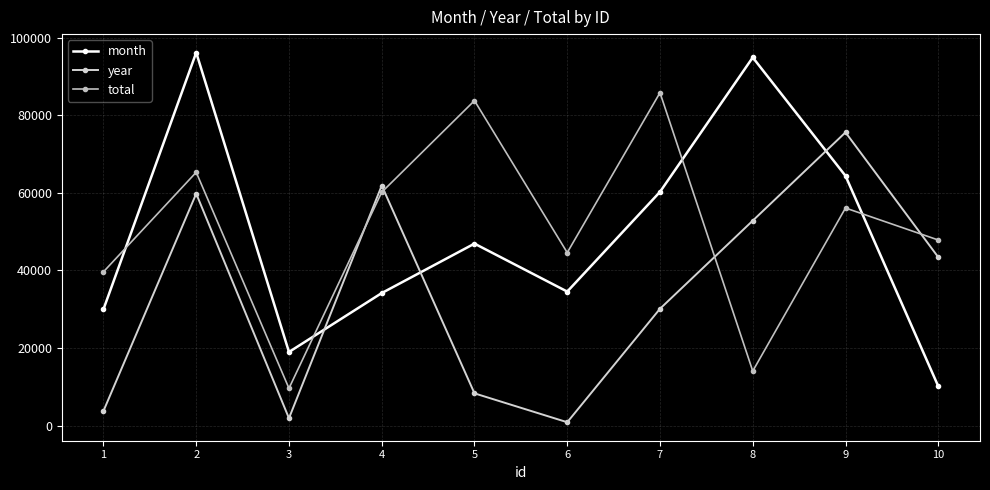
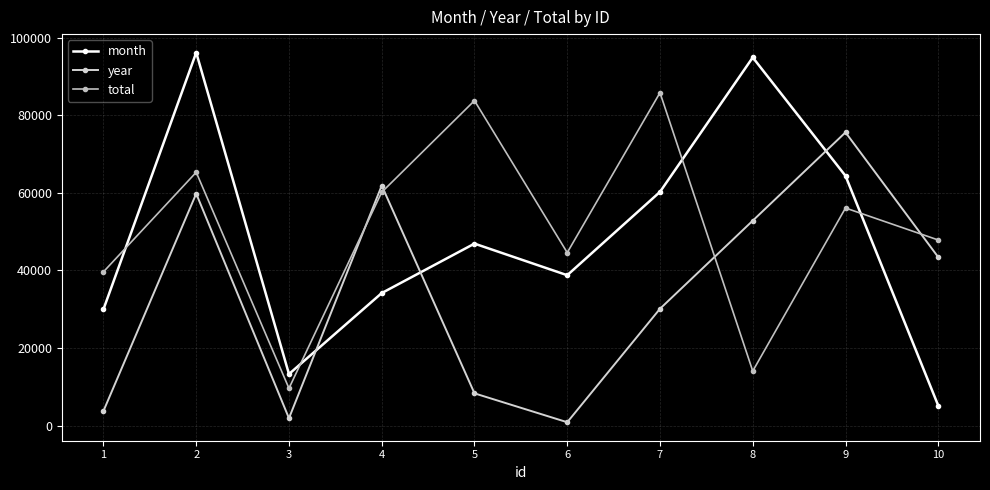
  {
    "month": {
      "1": 30000,
      "2": 96000,
-     "3": 19000,
+     "3": 13000,
      "4": 34000,
      "5": 47000,
-     "6": 35000,
+     "6": 39000,
      "7": 60000,
      "8": 95000,
      "9": 64000,
-     "10": 10000
+     "10": 5000
    }
  }
